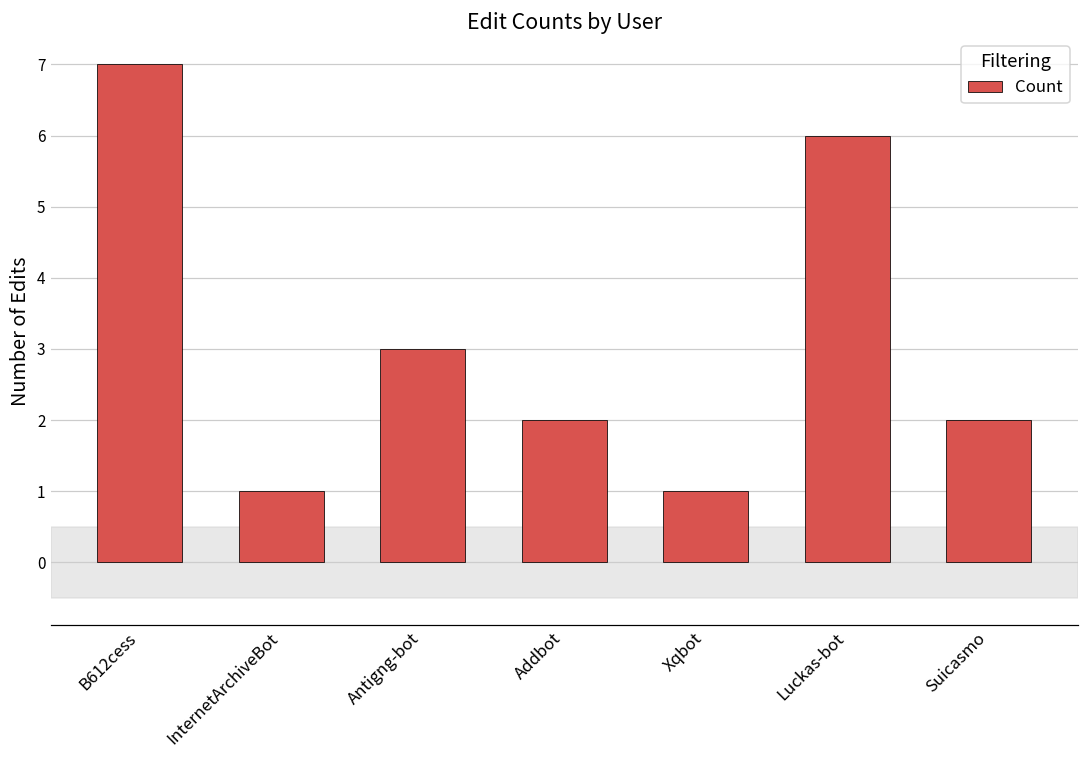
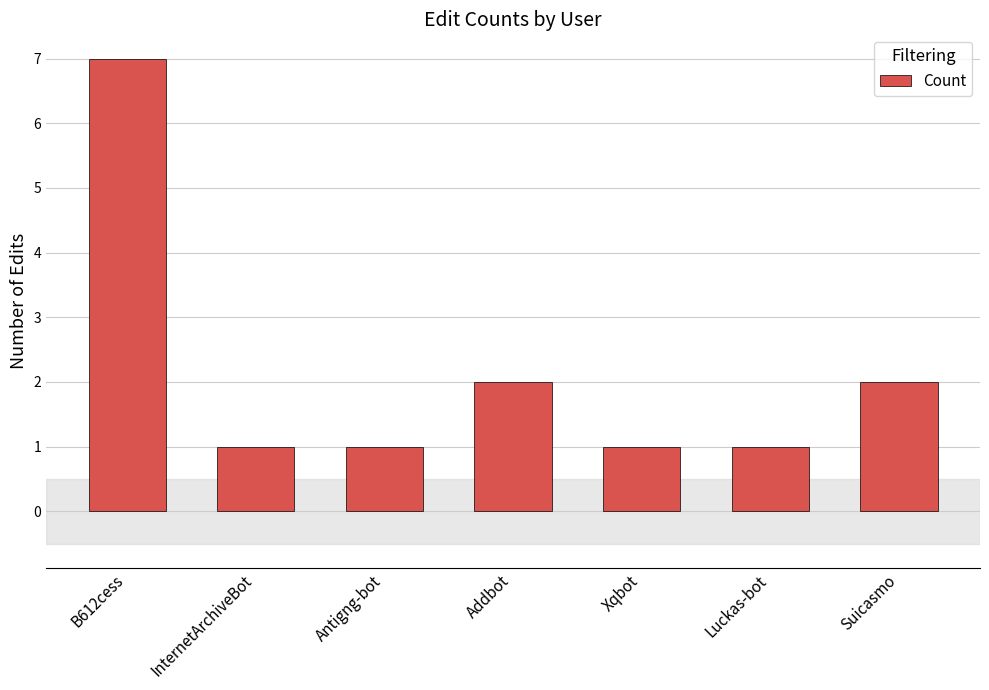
  {
    "B612cess": 7,
    "InternetArchiveBot": 1,
-   "Antigng-bot": 3,
+   "Antigng-bot": 1,
    "Addbot": 2,
    "Xqbot": 1,
-   "Luckas-bot": 6,
+   "Luckas-bot": 1,
    "Suicasmo": 2
  }
